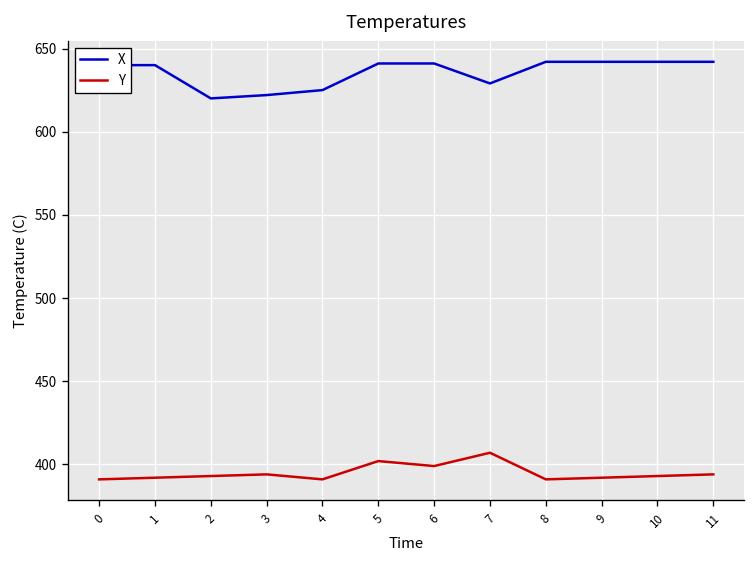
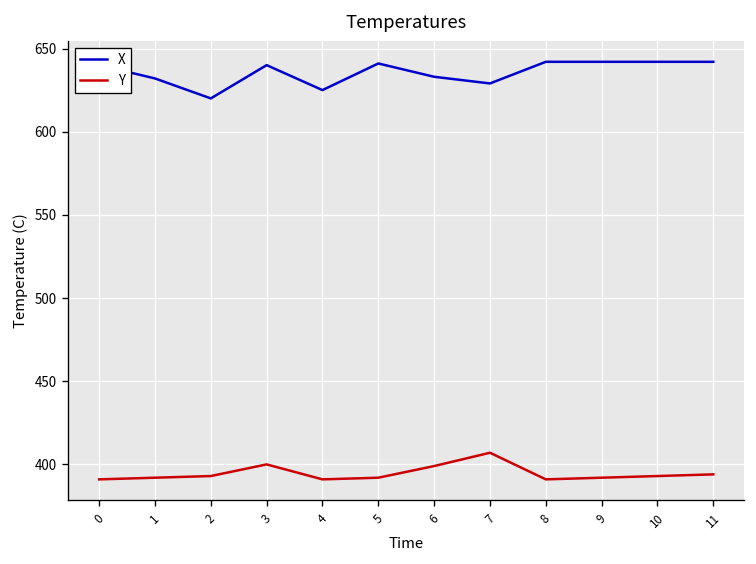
  {
    "X": {
-     "1": 640,
+     "1": 632,
      "2": 620,
-     "3": 622,
+     "3": 640,
      "4": 625,
      "5": 641,
-     "6": 641,
+     "6": 633,
      "7": 629,
      "8": 642,
      "9": 642,
      "10": 642,
      "11": 642
    },
    "Y": {
      "0": 391,
      "1": 392,
      "2": 393,
-     "3": 394,
+     "3": 400,
      "4": 391,
-     "5": 402,
+     "5": 392,
      "6": 399,
      "7": 407,
      "8": 391,
      "9": 392,
      "10": 393,
      "11": 394
    }
  }
